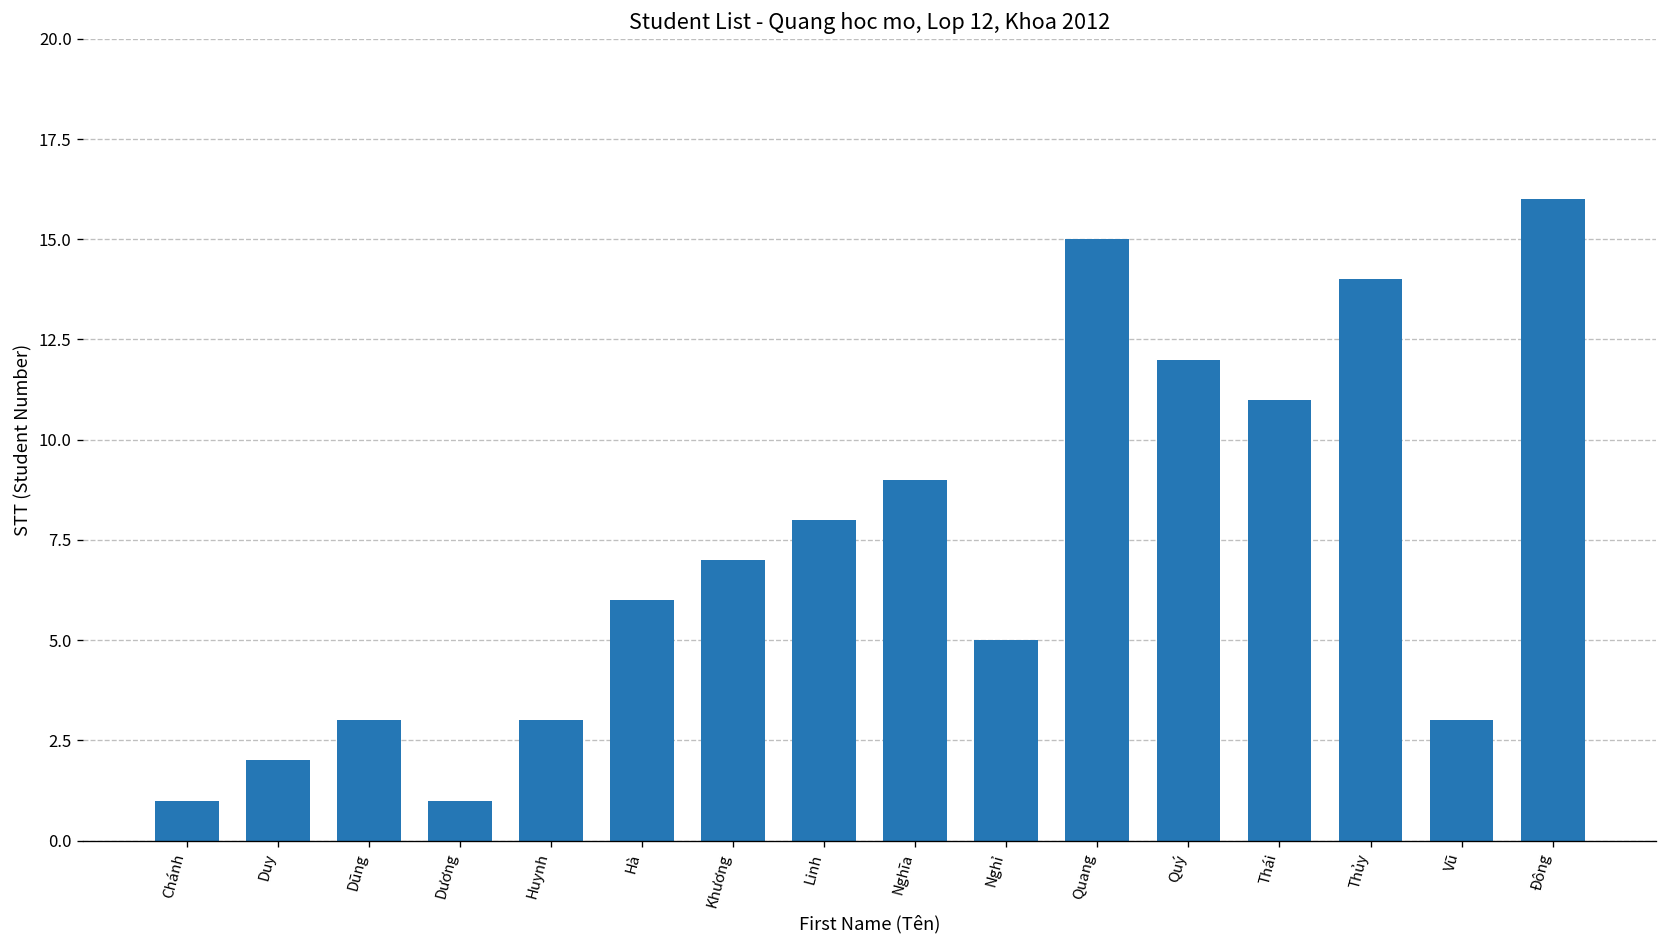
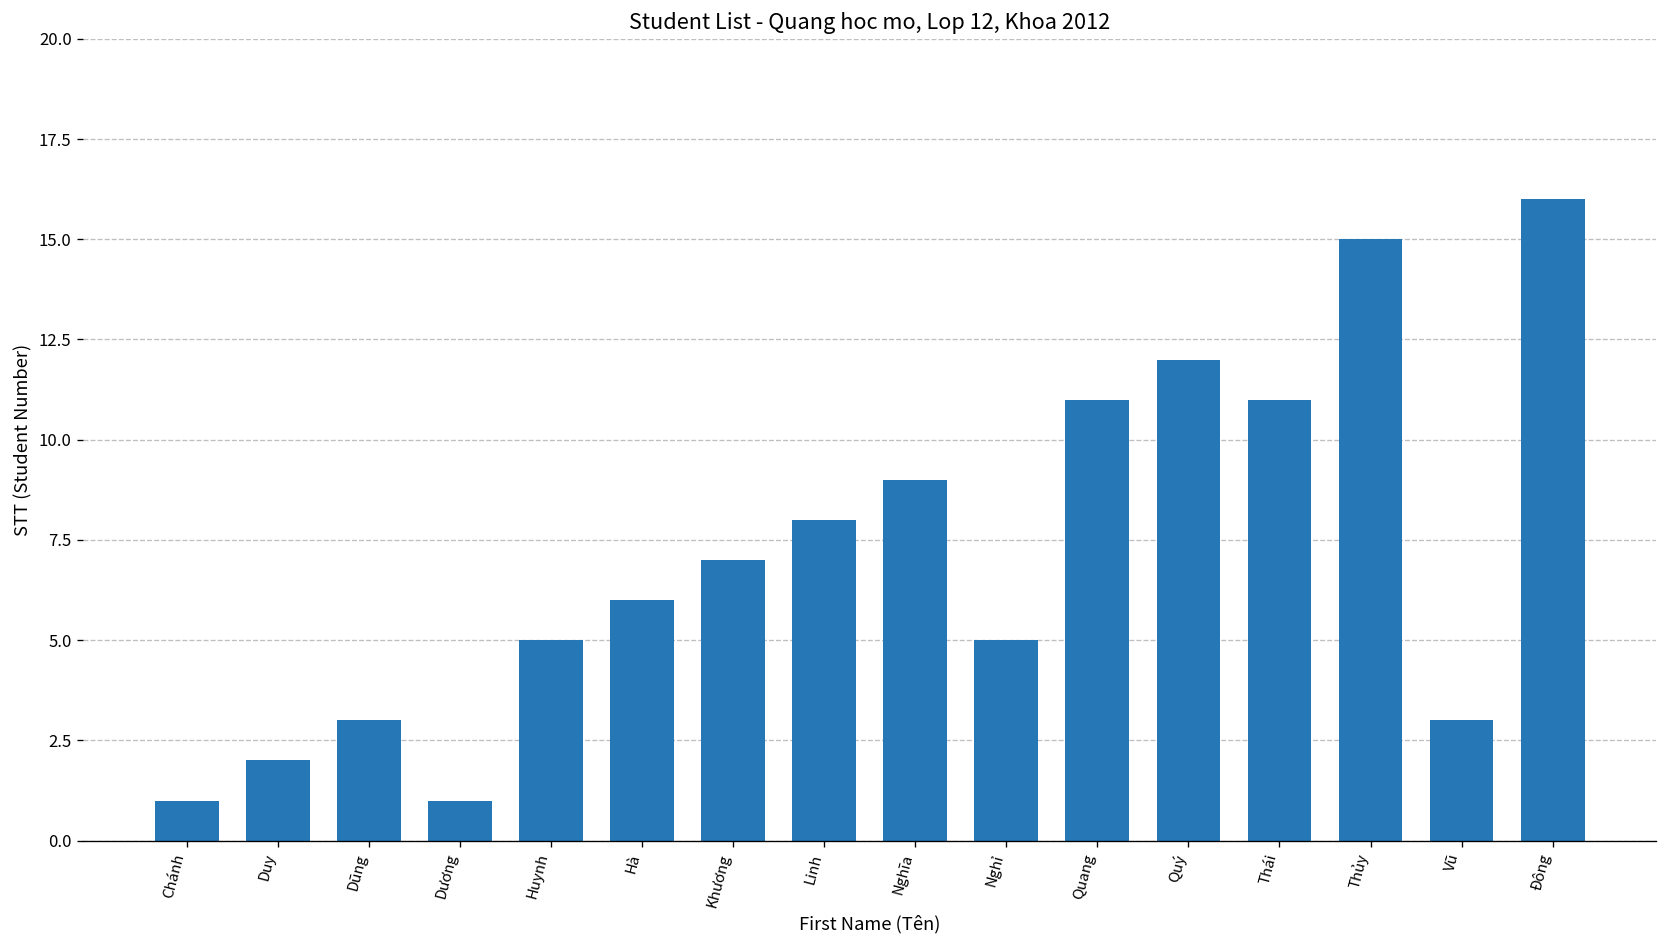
  {
    "Chánh": 1,
    "Duy": 2,
    "Dũng": 3,
    "Dương": 1,
-   "Huynh": 3,
+   "Huynh": 5,
    "Hà": 6,
    "Khương": 7,
    "Linh": 8,
    "Nghĩa": 9,
    "Nghỉ": 5,
-   "Quang": 15,
+   "Quang": 11,
    "Quý": 12,
    "Thái": 11,
-   "Thủy": 14,
+   "Thủy": 15,
    "Vũ": 3,
    "Đông": 16
  }
